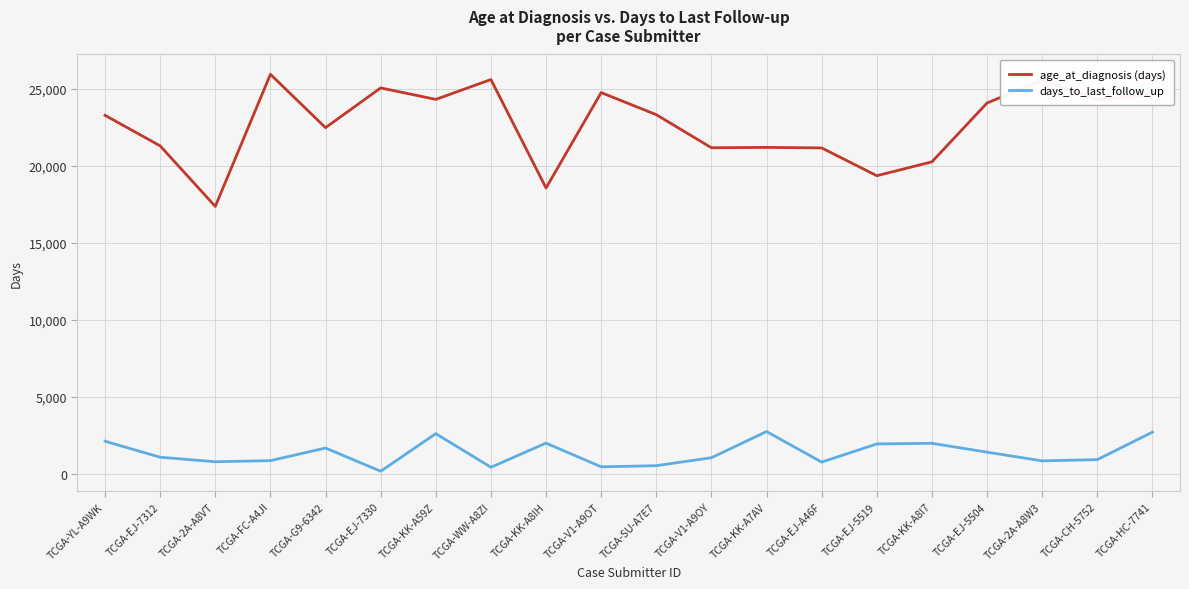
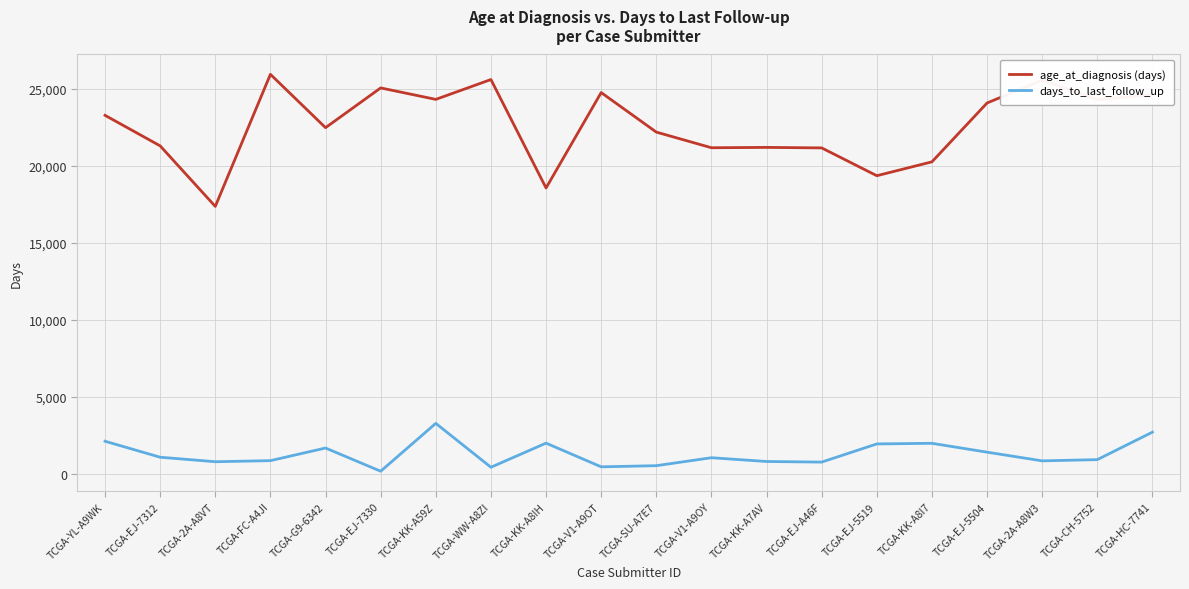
  {
    "age_at_diagnosis (days)": {
      "TCGA-YL-A9WK": "23,300",
      "TCGA-EJ-7312": "21,300",
      "TCGA-2A-A8VT": "17,400",
      "TCGA-FC-A4JI": "25,900",
      "TCGA-G9-6342": "22,500",
      "TCGA-EJ-7330": "25,100",
      "TCGA-KK-A59Z": "24,300",
      "TCGA-WW-A8ZI": "25,600",
      "TCGA-KK-A8IH": "18,600",
      "TCGA-V1-A9OT": "24,700",
-     "TCGA-SU-A7E7": "23,300",
+     "TCGA-SU-A7E7": "22,200",
      "TCGA-V1-A9OY": "21,200",
      "TCGA-KK-A7AV": "21,200",
      "TCGA-EJ-A46F": "21,200",
      "TCGA-EJ-5519": "19,400",
      "TCGA-KK-A8I7": "20,300",
      "TCGA-EJ-5504": "24,100"
    },
    "days_to_last_follow_up": {
      "TCGA-YL-A9WK": "2,100",
      "TCGA-EJ-7312": "1,100",
      "TCGA-2A-A8VT": "800",
      "TCGA-FC-A4JI": "900",
      "TCGA-G9-6342": "1,700",
      "TCGA-EJ-7330": "200",
-     "TCGA-KK-A59Z": "2,600",
+     "TCGA-KK-A59Z": "3,300",
      "TCGA-WW-A8ZI": "400",
      "TCGA-KK-A8IH": "2,000",
      "TCGA-V1-A9OT": "500",
      "TCGA-SU-A7E7": "600",
      "TCGA-V1-A9OY": "1,100",
-     "TCGA-KK-A7AV": "2,800",
+     "TCGA-KK-A7AV": "800",
      "TCGA-EJ-A46F": "800",
      "TCGA-EJ-5519": "2,000",
      "TCGA-KK-A8I7": "2,000",
      "TCGA-EJ-5504": "1,400",
      "TCGA-2A-A8W3": "900",
      "TCGA-CH-5752": "900",
      "TCGA-HC-7741": "2,700"
    }
  }
